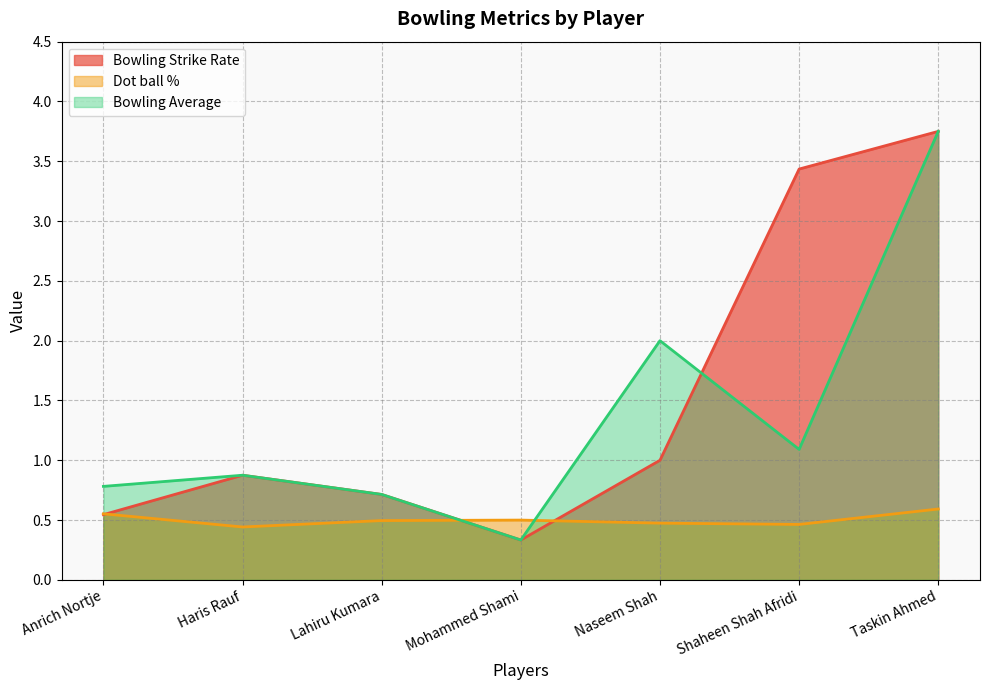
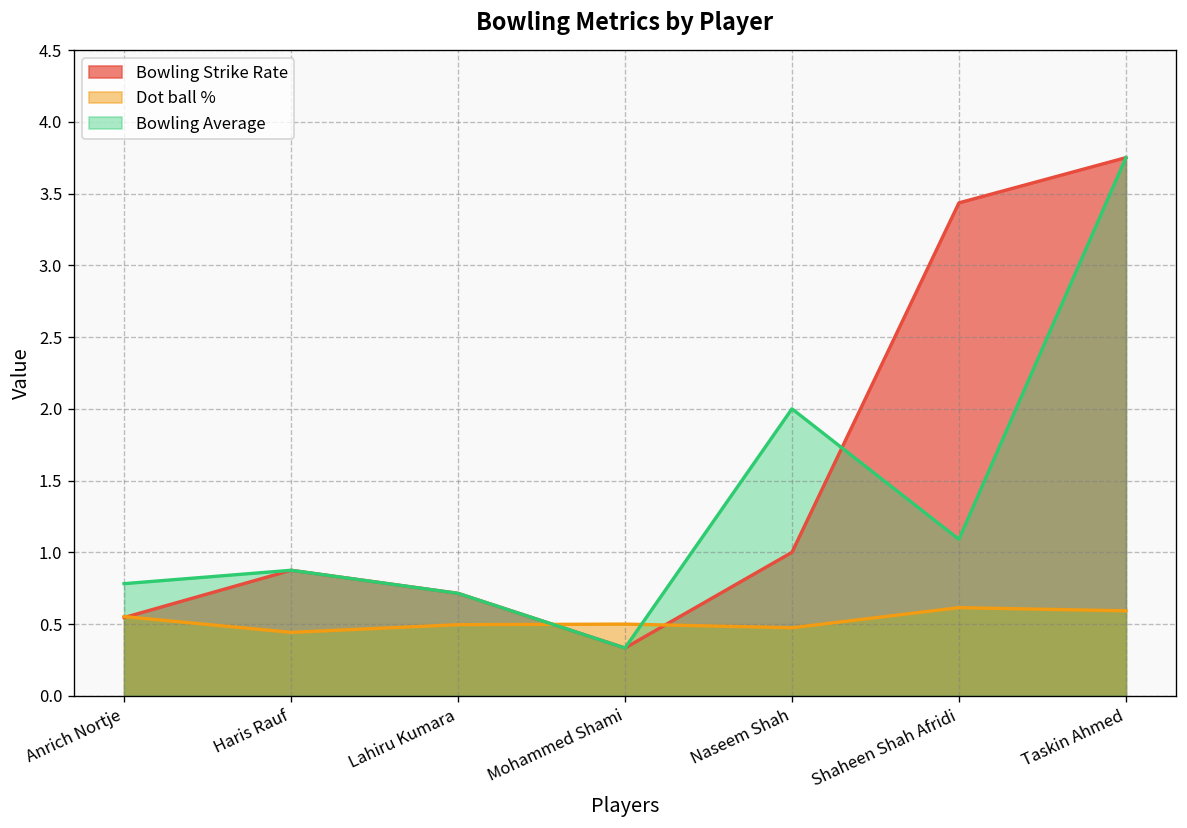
  {
    "Bowling Strike Rate": {
      "Naseem Shah": 1.00,
      "Shaheen Shah Afridi": 3.43
    },
    "Dot ball %": {
      "Haris Rauf": 0.44,
      "Lahiru Kumara": 0.50,
      "Mohammed Shami": 0.50,
      "Naseem Shah": 0.47,
-     "Shaheen Shah Afridi": 0.46,
+     "Shaheen Shah Afridi": 0.61,
      "Taskin Ahmed": 0.59
    },
    "Bowling Average": {
      "Anrich Nortje": 0.78,
      "Naseem Shah": 2.00,
      "Shaheen Shah Afridi": 1.09
    }
  }
